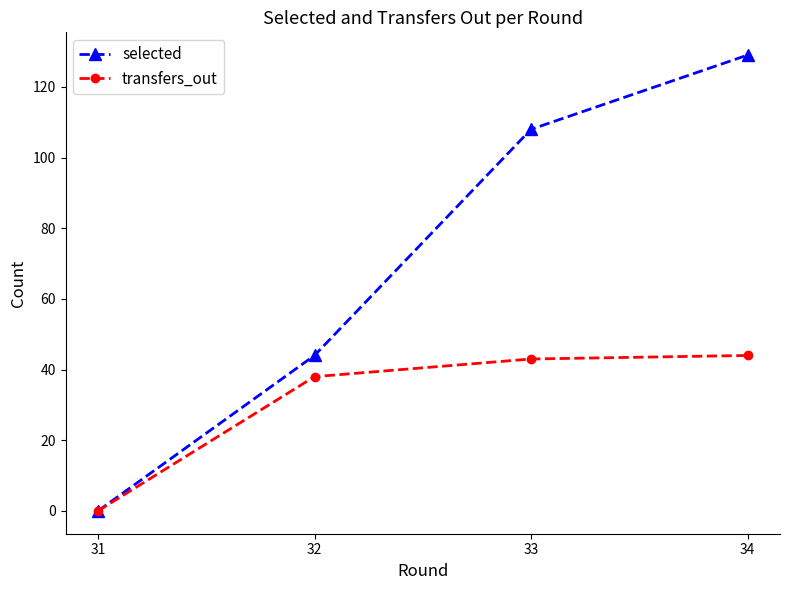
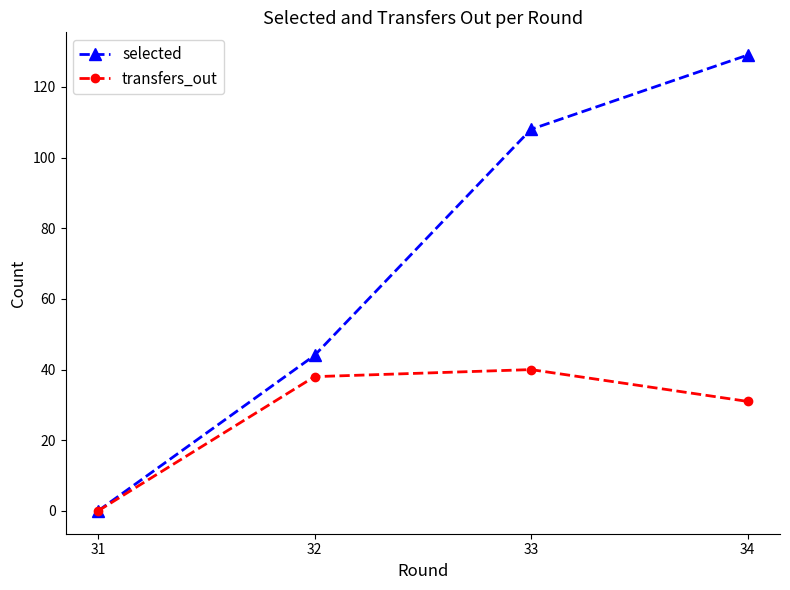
  {
    "selected": {
      "32": 44,
      "33": 108,
      "34": 129
    },
    "transfers_out": {
      "32": 38,
-     "33": 43,
-     "34": 44
+     "33": 40,
+     "34": 31
    }
  }
